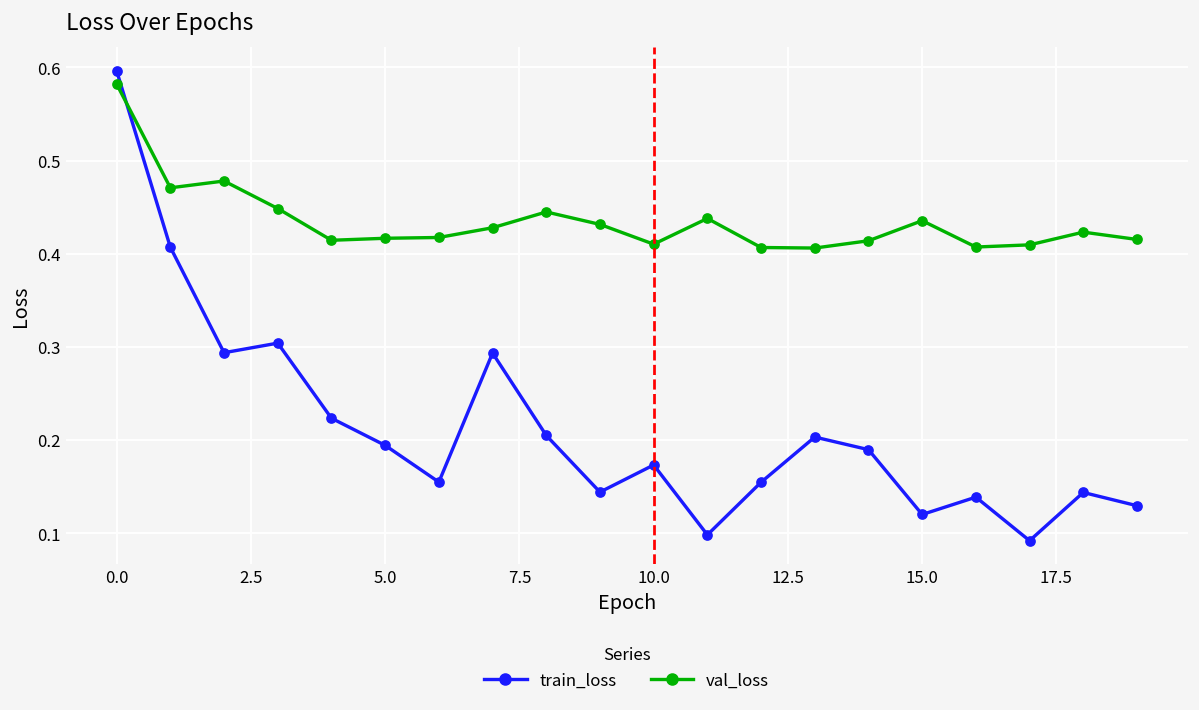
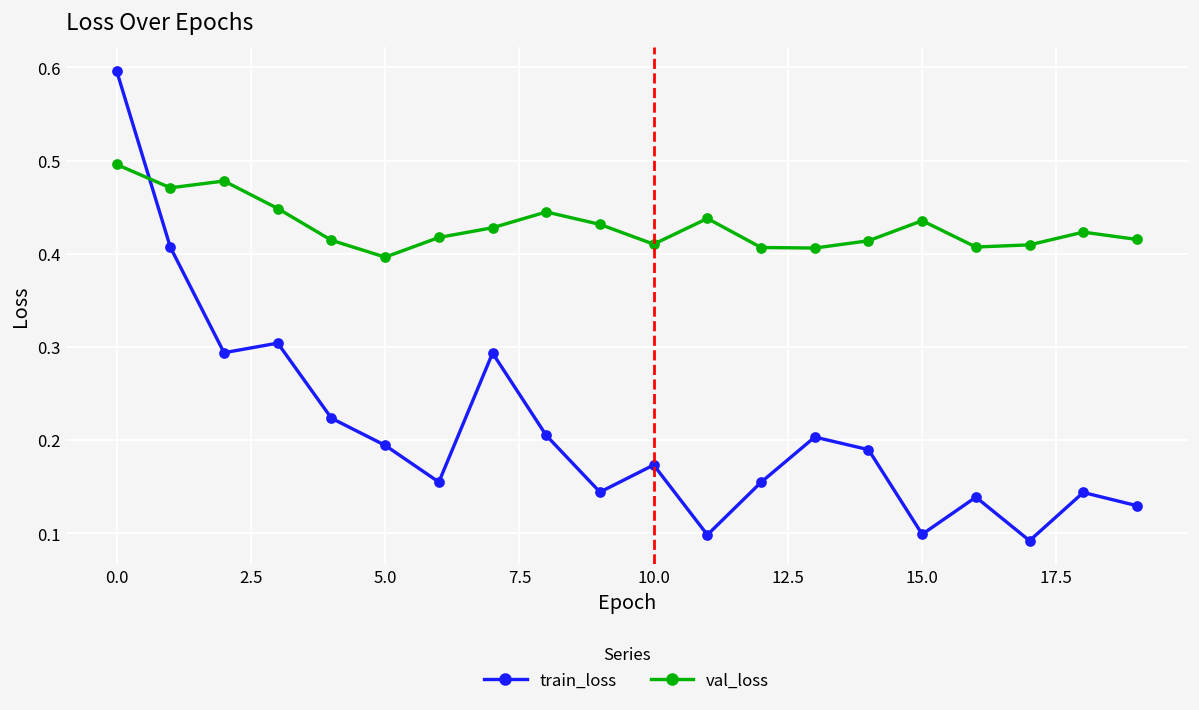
  {
    "train_loss": {
      "0.0": 0.60,
      "5.0": 0.19,
      "10.0": 0.17,
-     "15.0": 0.12
+     "15.0": 0.10
    },
    "val_loss": {
-     "0.0": 0.58,
-     "5.0": 0.42,
+     "0.0": 0.50,
+     "5.0": 0.40,
      "10.0": 0.41,
      "15.0": 0.44
    }
  }
